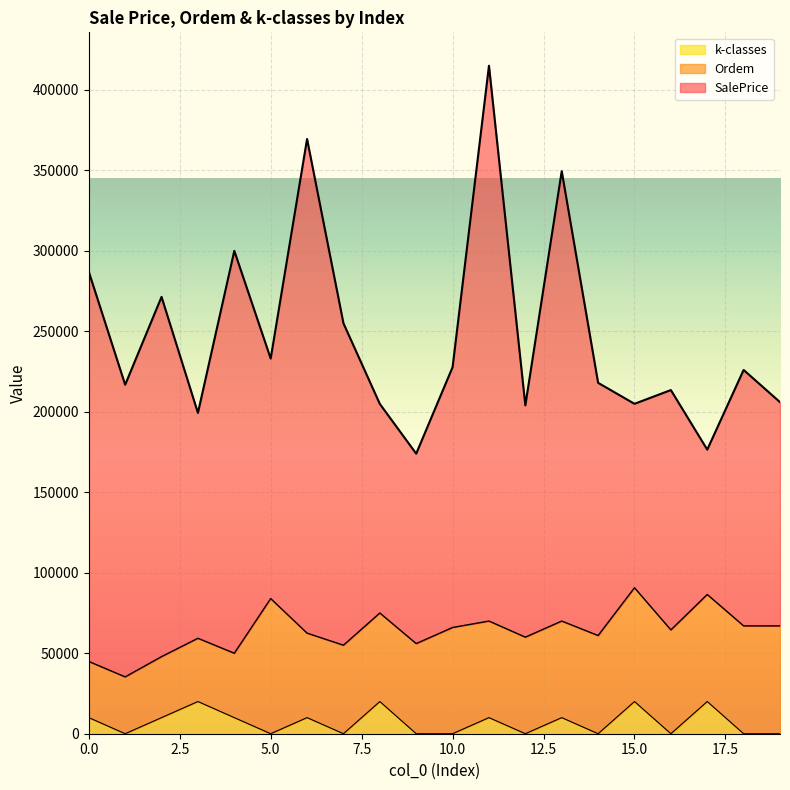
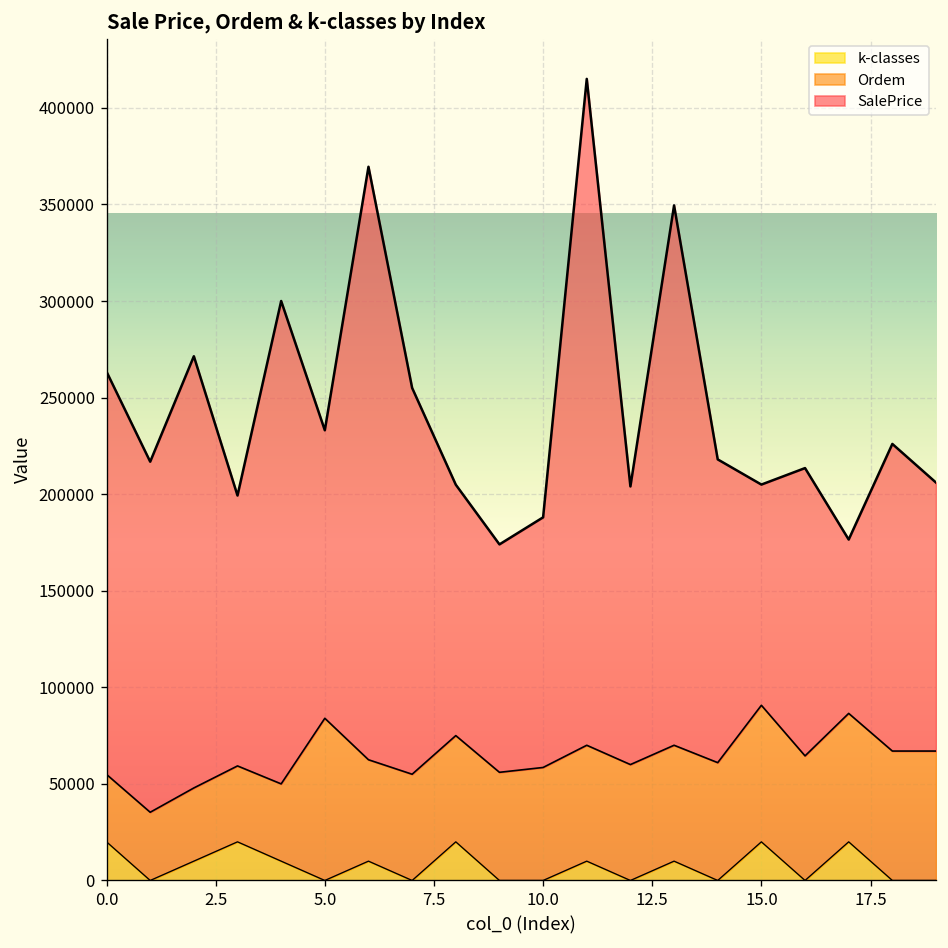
  {
    "k-classes": {
-     "0.0": 10000,
+     "0.0": 20000,
      "5.0": 0,
      "10.0": 0,
      "15.0": 20000
    },
    "Ordem": {
      "0.0": 35000,
      "5.0": 84000,
-     "10.0": 66000,
+     "10.0": 59000,
      "15.0": 71000
    },
    "SalePrice": {
-     "0.0": 242000,
+     "0.0": 209000,
      "5.0": 149000,
-     "10.0": 162000,
+     "10.0": 130000,
      "15.0": 114000
    }
  }
